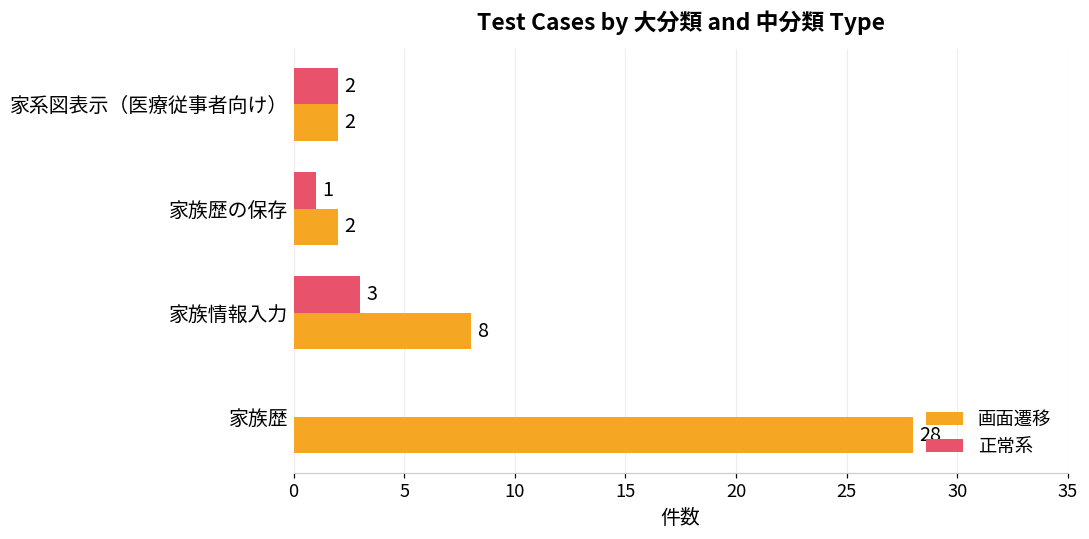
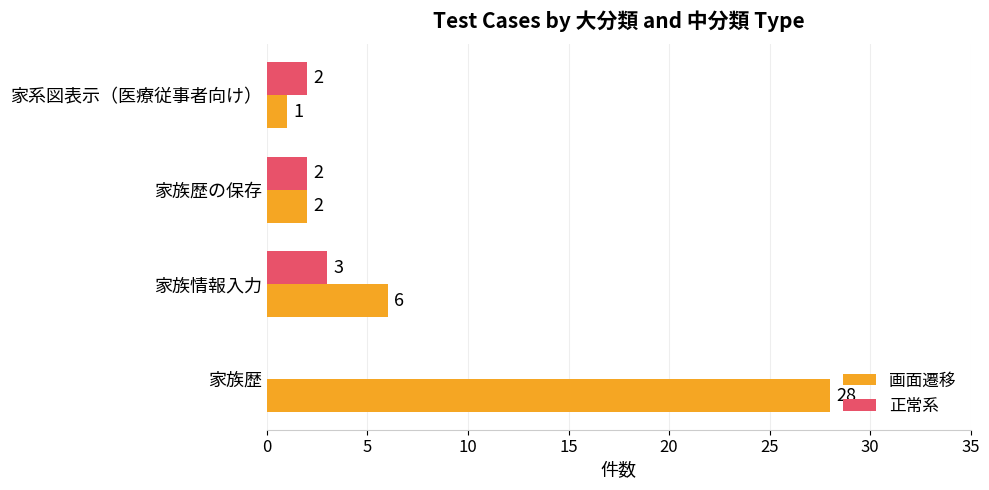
  {
    "画面遷移": {
-     "家系図表示（医療従事者向け）": 2,
+     "家系図表示（医療従事者向け）": 1,
      "家族歴の保存": 2,
-     "家族情報入力": 8,
+     "家族情報入力": 6,
      "家族歴": 28
    },
    "正常系": {
      "家系図表示（医療従事者向け）": 2,
-     "家族歴の保存": 1,
+     "家族歴の保存": 2,
      "家族情報入力": 3
    }
  }
